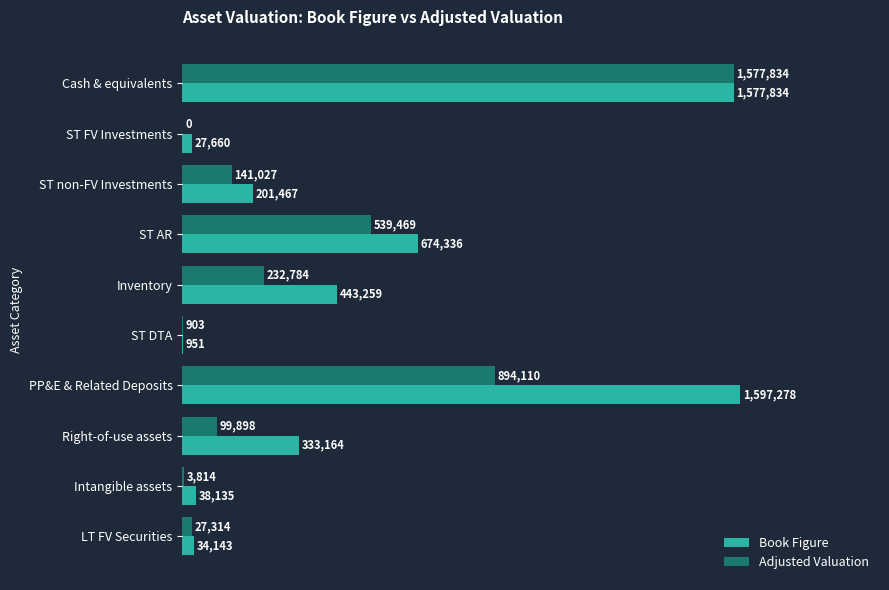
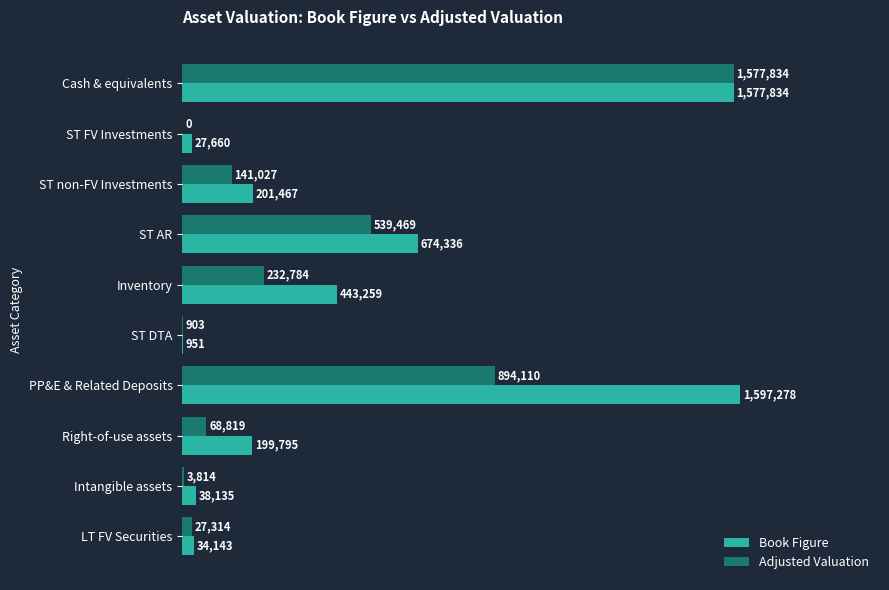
  {
    "Book Figure": {
      "Cash & equivalents": "1,577,834",
      "ST FV Investments": "27,660",
      "ST non-FV Investments": "201,467",
      "ST AR": "674,336",
      "Inventory": "443,259",
      "ST DTA": "951",
      "PP&E & Related Deposits": "1,597,278",
-     "Right-of-use assets": "333,164",
+     "Right-of-use assets": "199,795",
      "Intangible assets": "38,135",
      "LT FV Securities": "34,143"
    },
    "Adjusted Valuation": {
      "Cash & equivalents": "1,577,834",
      "ST FV Investments": "0",
      "ST non-FV Investments": "141,027",
      "ST AR": "539,469",
      "Inventory": "232,784",
      "ST DTA": "903",
      "PP&E & Related Deposits": "894,110",
-     "Right-of-use assets": "99,898",
+     "Right-of-use assets": "68,819",
      "Intangible assets": "3,814",
      "LT FV Securities": "27,314"
    }
  }
